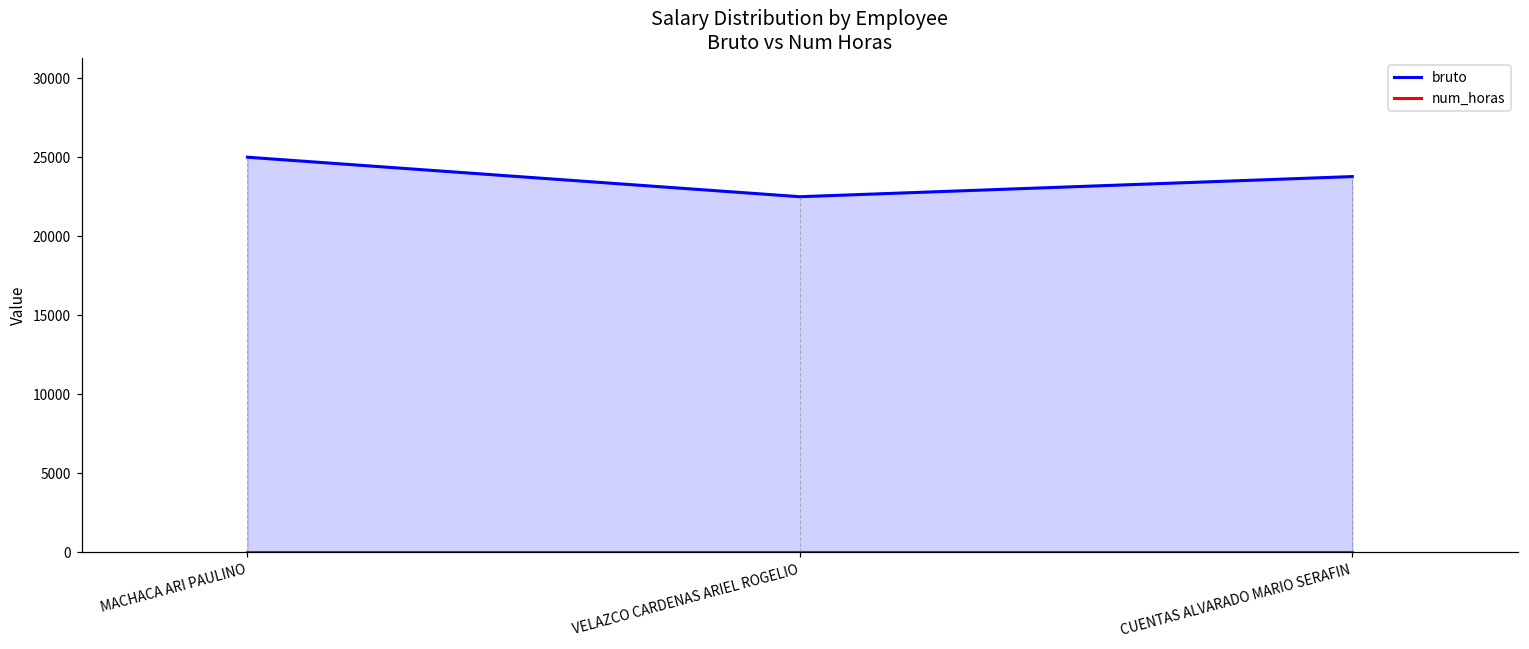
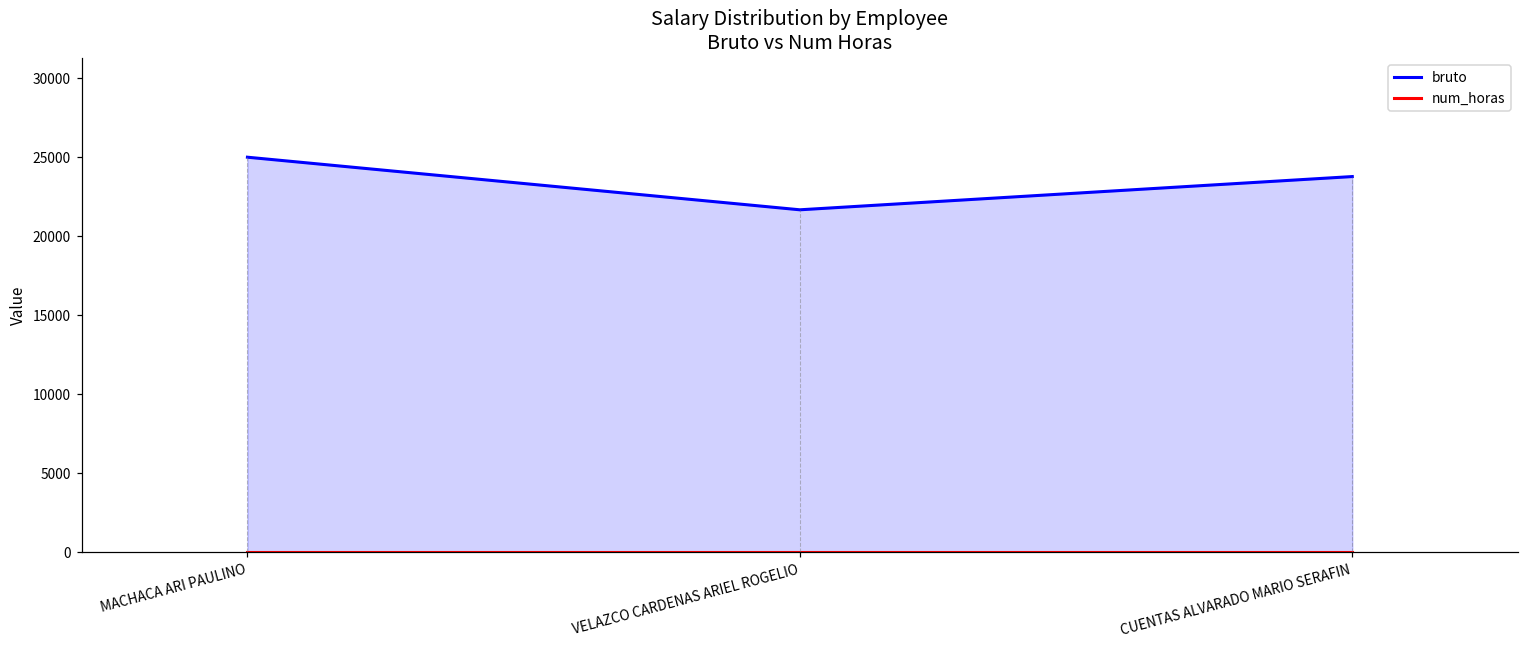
  {
    "bruto": {
      "MACHACA ARI PAULINO": 25000,
-     "VELAZCO CARDENAS ARIEL ROGELIO": 22500,
+     "VELAZCO CARDENAS ARIEL ROGELIO": 21700,
      "CUENTAS ALVARADO MARIO SERAFIN": 23800
    },
    "num_horas": {
      "MACHACA ARI PAULINO": 0,
      "VELAZCO CARDENAS ARIEL ROGELIO": 0,
      "CUENTAS ALVARADO MARIO SERAFIN": 0
    }
  }
